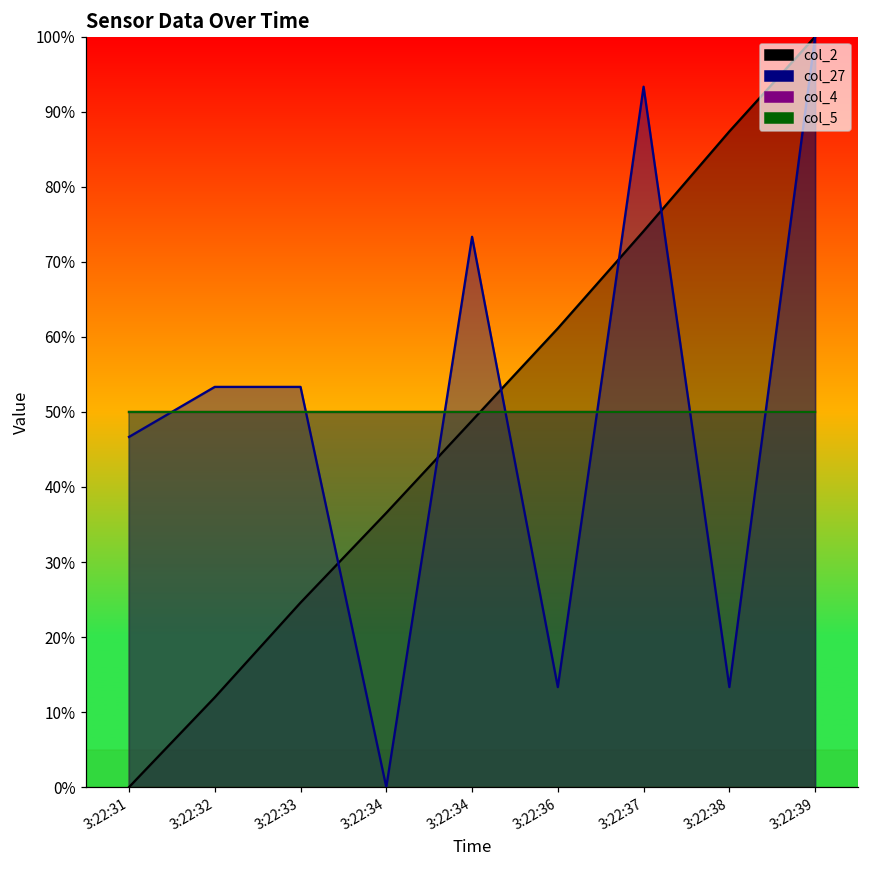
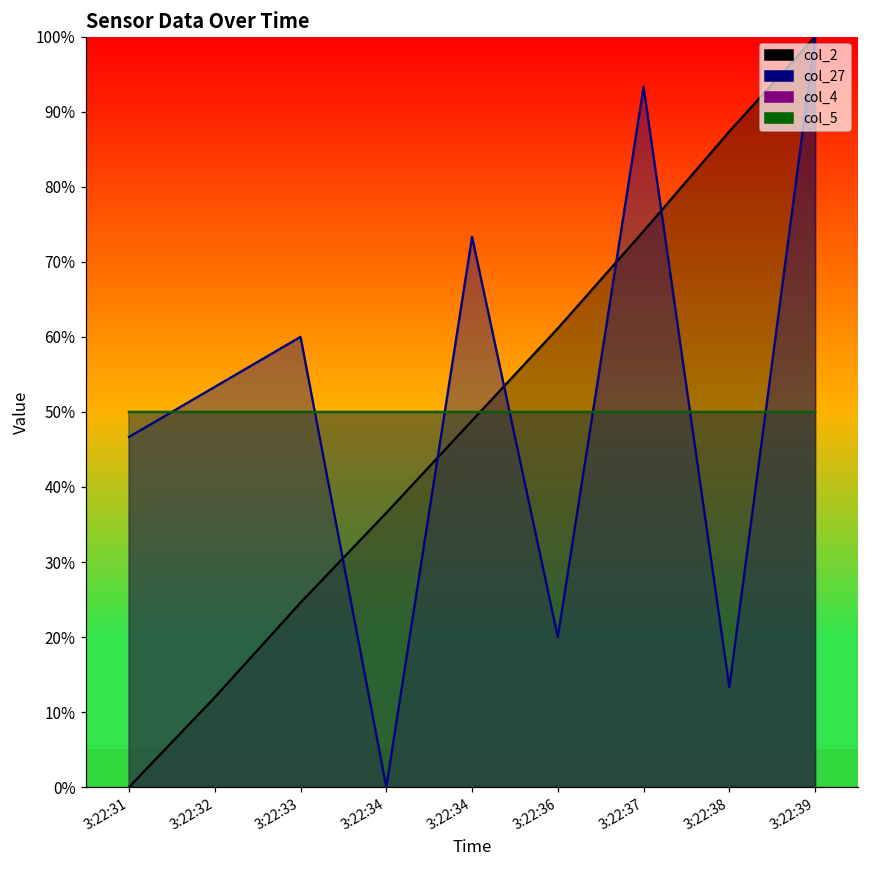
  {
    "col_27": {
      "3:22:31": "47%",
      "3:22:32": "53%",
-     "3:22:33": "53%",
-     "3:22:36": "13%",
+     "3:22:33": "60%",
+     "3:22:36": "20%",
      "3:22:37": "93%",
      "3:22:38": "13%"
    }
  }
